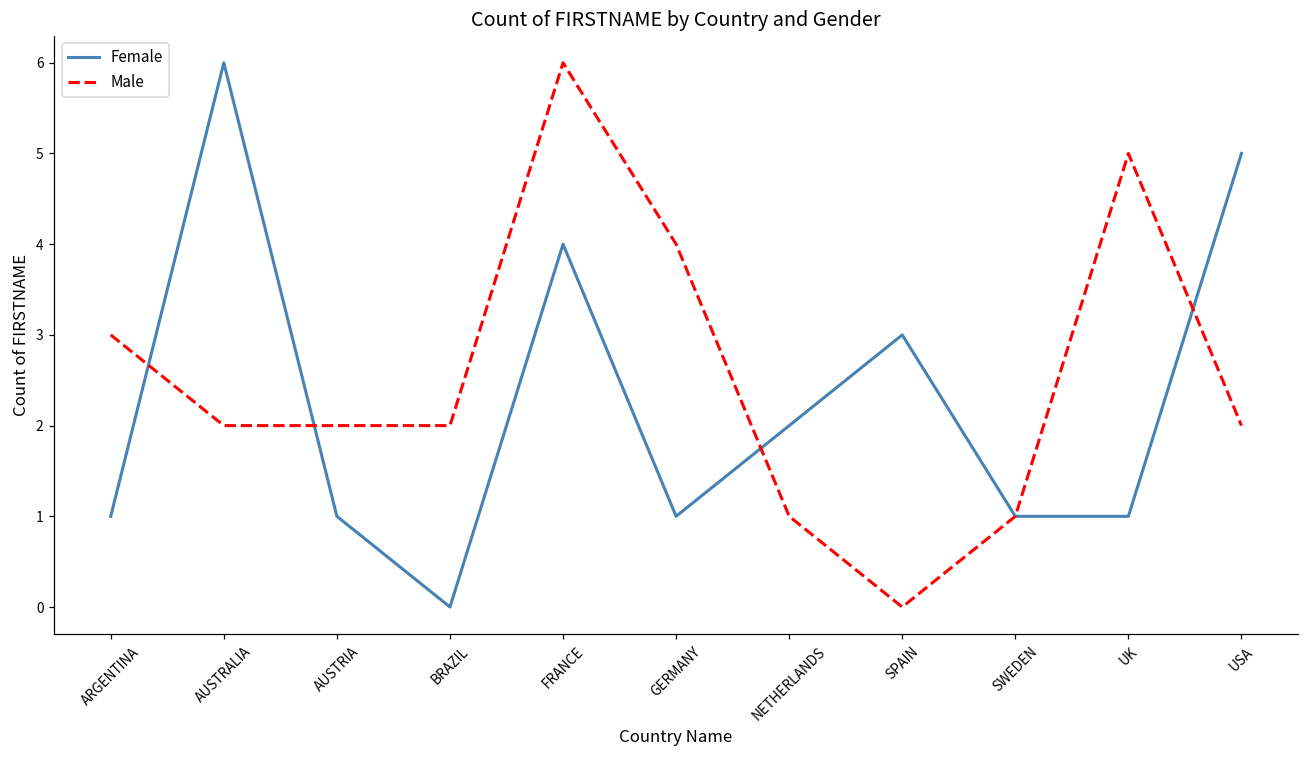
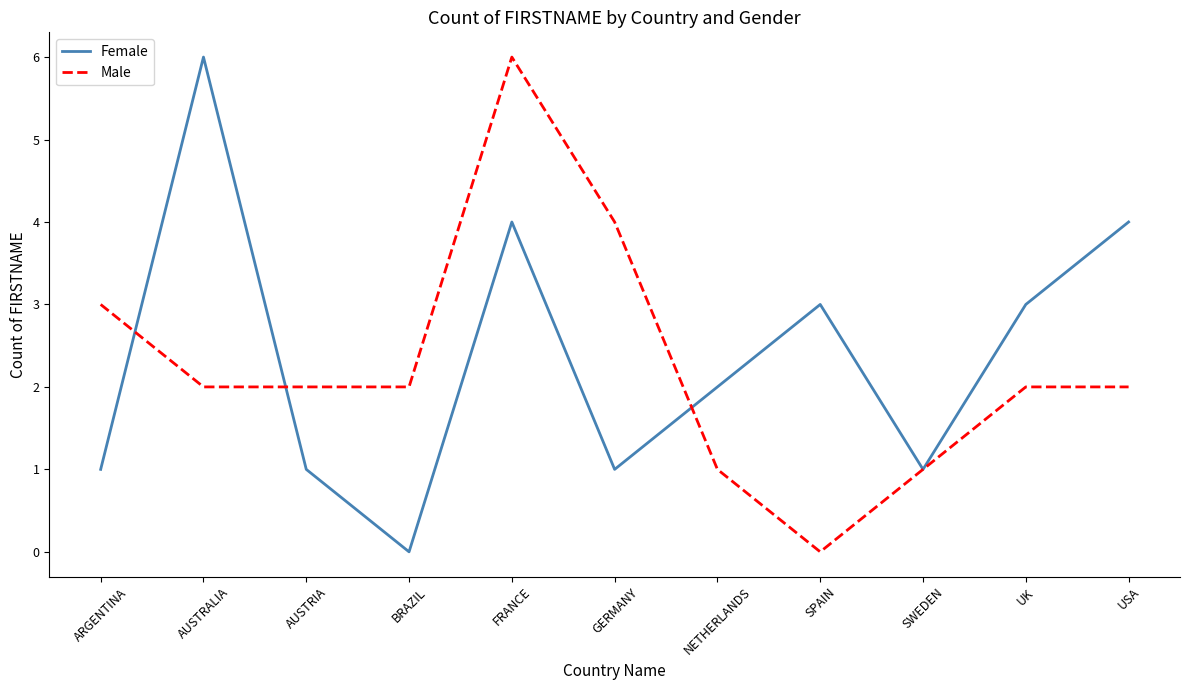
  {
    "Female": {
      "ARGENTINA": 1,
      "AUSTRALIA": 6,
      "AUSTRIA": 1,
      "BRAZIL": 0,
      "FRANCE": 4,
      "GERMANY": 1,
      "NETHERLANDS": 2,
      "SPAIN": 3,
-     "UK": 1,
-     "USA": 5
+     "UK": 3,
+     "USA": 4
    },
    "Male": {
      "ARGENTINA": 3,
      "AUSTRALIA": 2,
      "AUSTRIA": 2,
      "BRAZIL": 2,
      "FRANCE": 6,
      "GERMANY": 4,
      "NETHERLANDS": 1,
      "SPAIN": 0,
-     "UK": 5,
+     "UK": 2,
      "USA": 2
    }
  }
